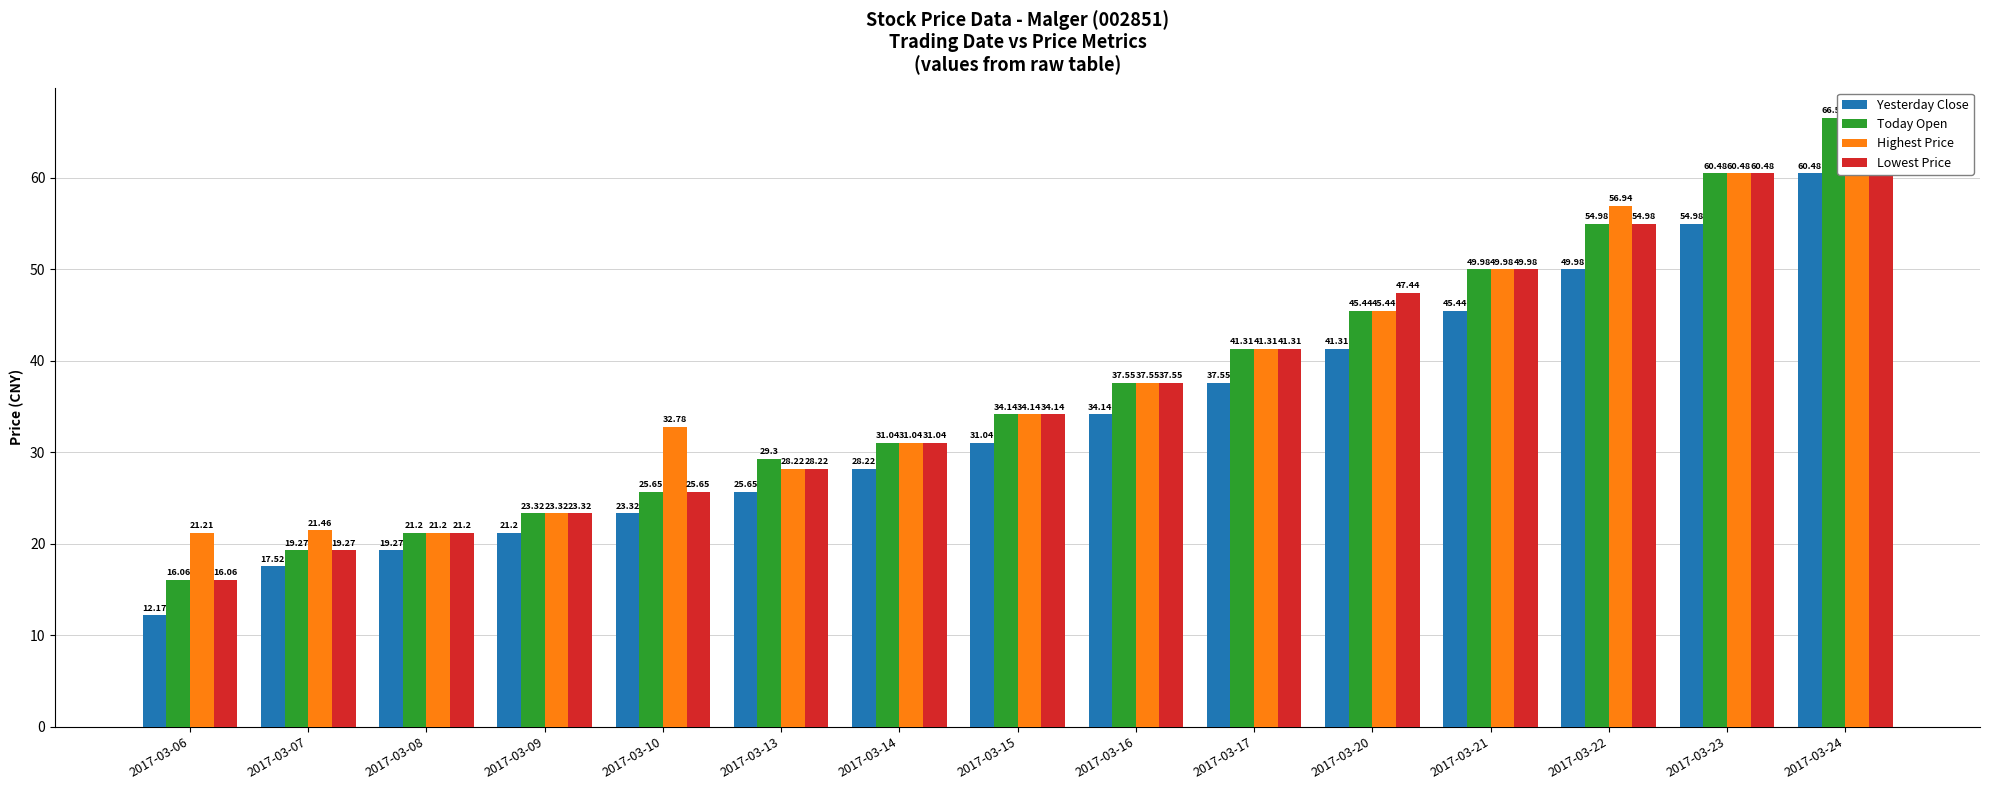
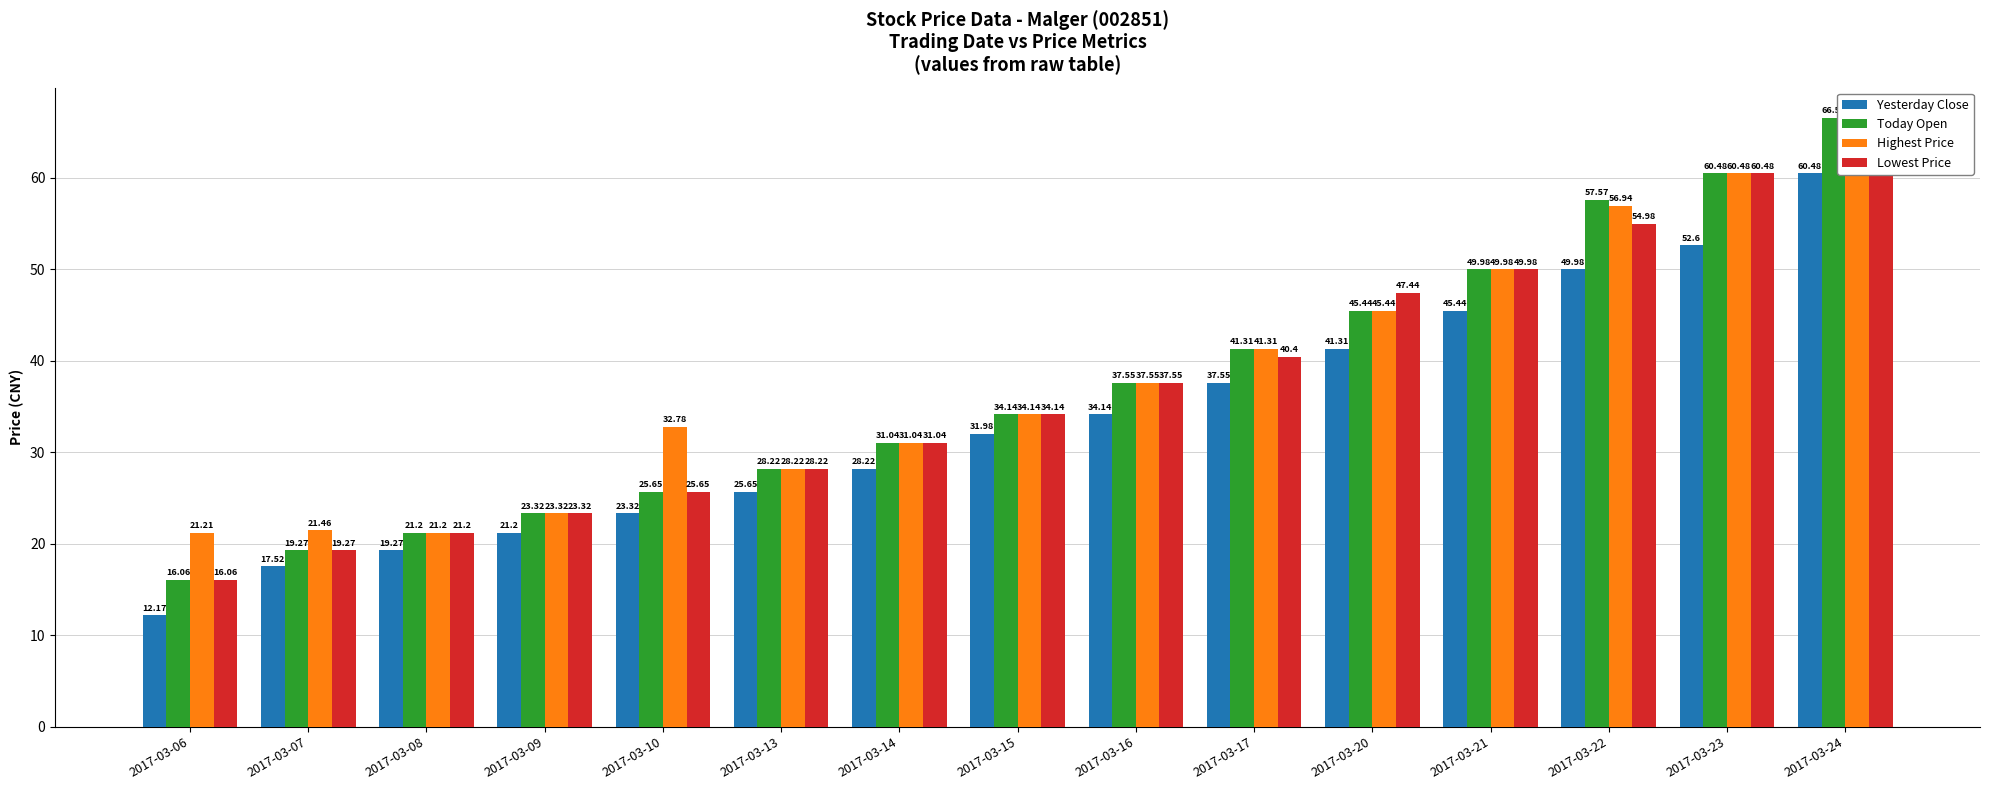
  {
    "Yesterday Close": {
      "2017-03-06": 12.17,
      "2017-03-07": 17.52,
      "2017-03-08": 19.27,
      "2017-03-09": 21.2,
      "2017-03-10": 23.32,
      "2017-03-13": 25.65,
      "2017-03-14": 28.22,
-     "2017-03-15": 31.04,
+     "2017-03-15": 31.98,
      "2017-03-16": 34.14,
      "2017-03-17": 37.55,
      "2017-03-20": 41.31,
      "2017-03-21": 45.44,
      "2017-03-22": 49.98,
-     "2017-03-23": 54.98,
+     "2017-03-23": 52.6,
      "2017-03-24": 60.48
    },
    "Today Open": {
      "2017-03-06": 16.06,
      "2017-03-07": 19.27,
      "2017-03-08": 21.2,
      "2017-03-09": 23.32,
      "2017-03-10": 25.65,
-     "2017-03-13": 29.3,
+     "2017-03-13": 28.22,
      "2017-03-14": 31.04,
      "2017-03-15": 34.14,
      "2017-03-16": 37.55,
      "2017-03-17": 41.31,
      "2017-03-20": 45.44,
      "2017-03-21": 49.98,
-     "2017-03-22": 54.98,
+     "2017-03-22": 57.57,
      "2017-03-23": 60.48
    },
    "Highest Price": {
      "2017-03-06": 21.21,
      "2017-03-07": 21.46,
      "2017-03-08": 21.2,
      "2017-03-09": 23.32,
      "2017-03-10": 32.78,
      "2017-03-13": 28.22,
      "2017-03-14": 31.04,
      "2017-03-15": 34.14,
      "2017-03-16": 37.55,
      "2017-03-17": 41.31,
      "2017-03-20": 45.44,
      "2017-03-21": 49.98,
      "2017-03-22": 56.94,
      "2017-03-23": 60.48
    },
    "Lowest Price": {
      "2017-03-06": 16.06,
      "2017-03-07": 19.27,
      "2017-03-08": 21.2,
      "2017-03-09": 23.32,
      "2017-03-10": 25.65,
      "2017-03-13": 28.22,
      "2017-03-14": 31.04,
      "2017-03-15": 34.14,
      "2017-03-16": 37.55,
-     "2017-03-17": 41.31,
+     "2017-03-17": 40.4,
      "2017-03-20": 47.44,
      "2017-03-21": 49.98,
      "2017-03-22": 54.98,
      "2017-03-23": 60.48
    }
  }
